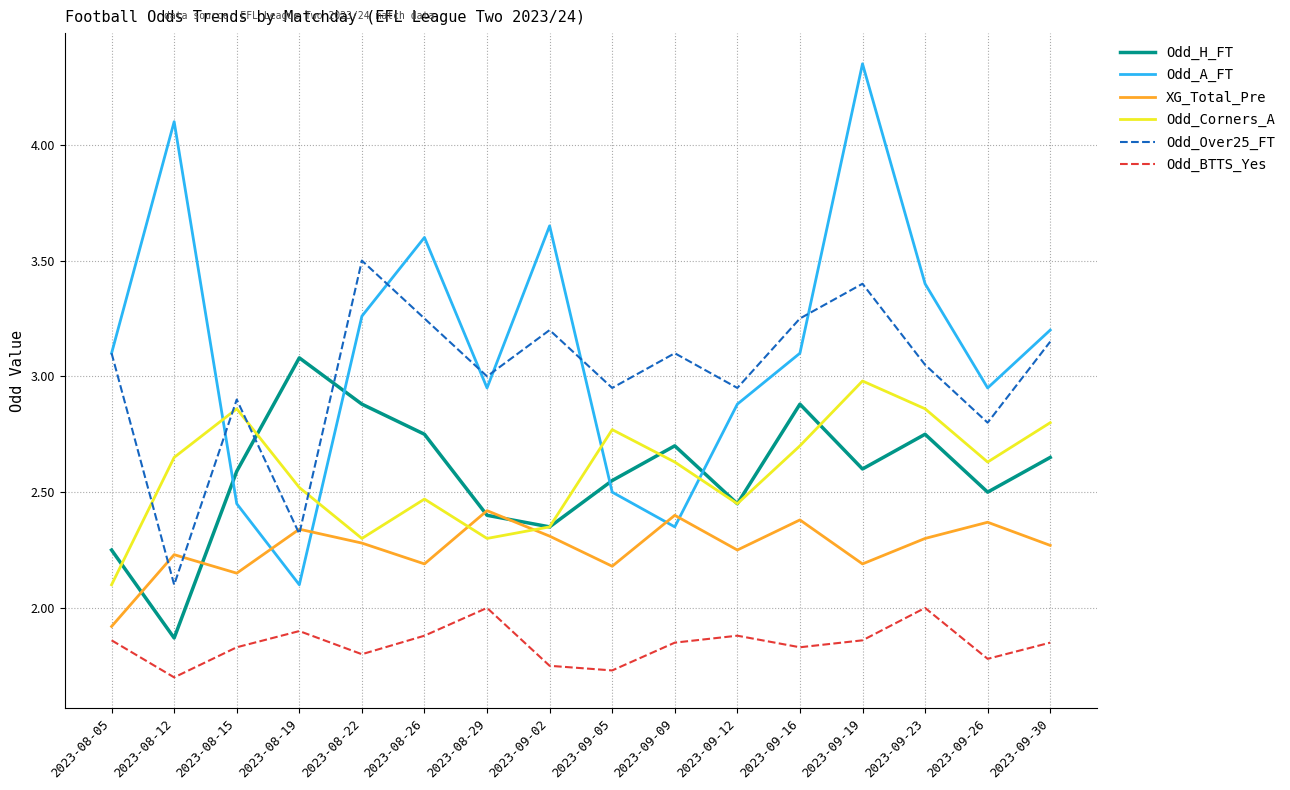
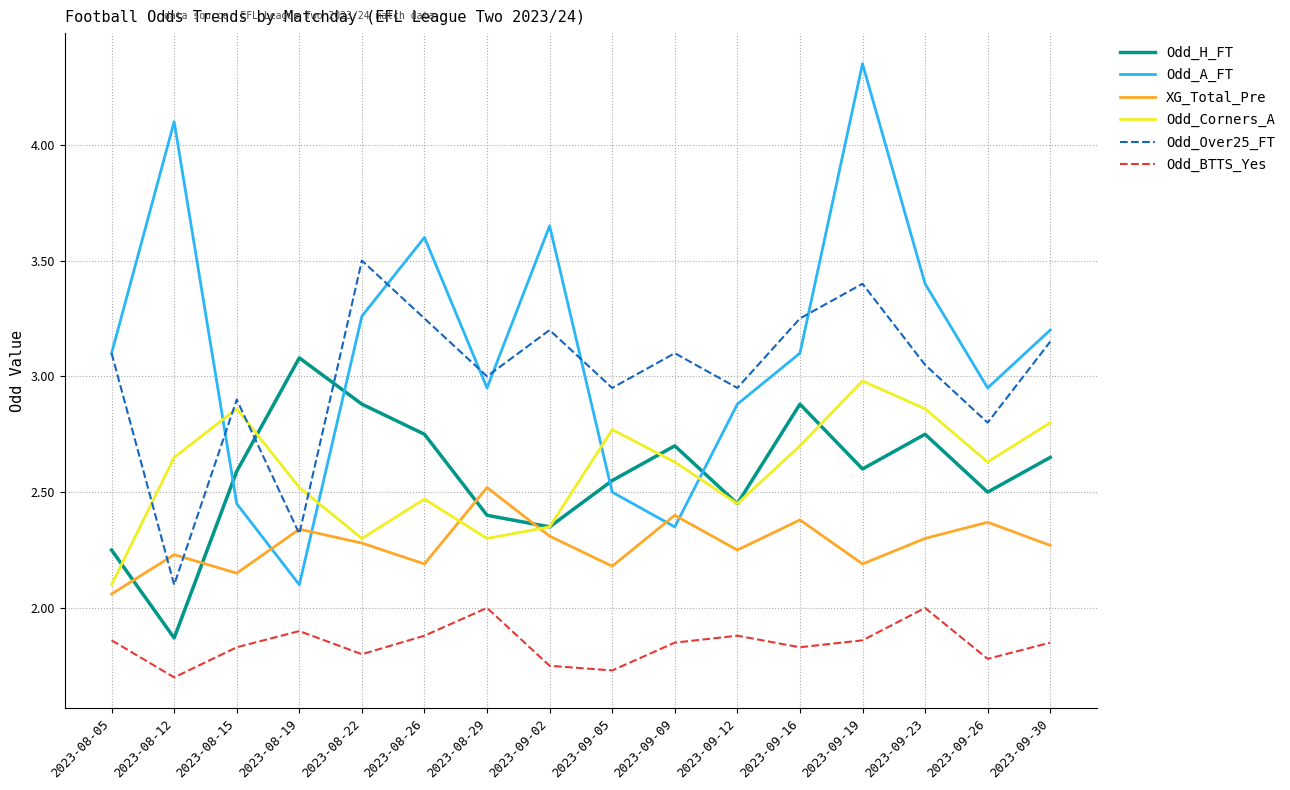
  {
    "Odd_H_FT": {
      "2023-08-05": 2.25,
      "2023-08-12": 1.87,
      "2023-08-15": 2.59,
      "2023-08-19": 3.08,
      "2023-08-22": 2.88,
      "2023-08-26": 2.75,
      "2023-08-29": 2.40,
      "2023-09-05": 2.55,
      "2023-09-09": 2.70,
      "2023-09-16": 2.88,
      "2023-09-19": 2.60,
      "2023-09-23": 2.75,
      "2023-09-26": 2.50,
      "2023-09-30": 2.65
    },
    "Odd_A_FT": {
      "2023-08-12": 4.10,
      "2023-08-15": 2.45,
      "2023-08-19": 2.10,
      "2023-08-22": 3.26,
      "2023-08-26": 3.60,
      "2023-08-29": 2.95,
      "2023-09-02": 3.65,
      "2023-09-05": 2.50,
      "2023-09-09": 2.35,
      "2023-09-12": 2.88,
      "2023-09-16": 3.10,
      "2023-09-19": 4.35,
      "2023-09-23": 3.40,
      "2023-09-26": 2.95,
      "2023-09-30": 3.20
    },
    "XG_Total_Pre": {
-     "2023-08-05": 1.92,
+     "2023-08-05": 2.06,
      "2023-08-12": 2.23,
      "2023-08-15": 2.15,
      "2023-08-19": 2.34,
      "2023-08-22": 2.28,
      "2023-08-26": 2.19,
-     "2023-08-29": 2.42,
+     "2023-08-29": 2.52,
      "2023-09-02": 2.31,
      "2023-09-05": 2.18,
      "2023-09-09": 2.40,
      "2023-09-12": 2.25,
      "2023-09-16": 2.38,
      "2023-09-19": 2.19,
      "2023-09-23": 2.30,
      "2023-09-26": 2.37,
      "2023-09-30": 2.27
    },
    "Odd_Corners_A": {
      "2023-08-05": 2.10,
      "2023-08-12": 2.65,
      "2023-08-15": 2.86,
      "2023-08-19": 2.52,
      "2023-08-22": 2.30,
      "2023-08-26": 2.47,
      "2023-08-29": 2.30,
      "2023-09-05": 2.77,
      "2023-09-09": 2.63,
      "2023-09-16": 2.70,
      "2023-09-19": 2.98,
      "2023-09-23": 2.86,
      "2023-09-26": 2.63,
      "2023-09-30": 2.80
    },
    "Odd_Over25_FT": {
      "2023-08-12": 2.10,
      "2023-08-15": 2.90,
      "2023-08-19": 2.32,
      "2023-08-22": 3.50,
      "2023-08-26": 3.25,
      "2023-08-29": 3.00,
      "2023-09-02": 3.20,
      "2023-09-05": 2.95,
      "2023-09-09": 3.10,
      "2023-09-12": 2.95,
      "2023-09-16": 3.25,
      "2023-09-19": 3.40,
      "2023-09-23": 3.05,
      "2023-09-26": 2.80,
      "2023-09-30": 3.15
    },
    "Odd_BTTS_Yes": {
      "2023-08-05": 1.86,
      "2023-08-12": 1.70,
      "2023-08-15": 1.83,
      "2023-08-19": 1.90,
      "2023-08-22": 1.80,
      "2023-08-26": 1.88,
      "2023-08-29": 2.00,
      "2023-09-02": 1.75,
      "2023-09-05": 1.73,
      "2023-09-09": 1.85,
      "2023-09-12": 1.88,
      "2023-09-16": 1.83,
      "2023-09-19": 1.86,
      "2023-09-23": 2.00,
      "2023-09-26": 1.78,
      "2023-09-30": 1.85
    }
  }
